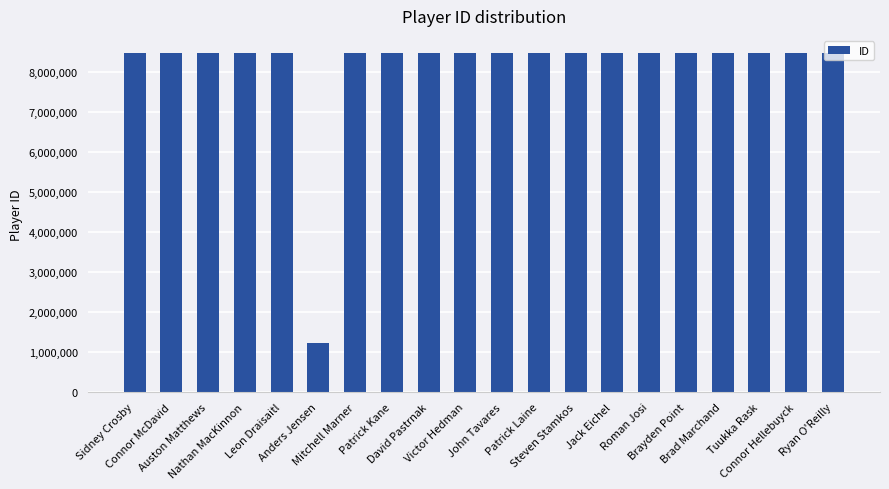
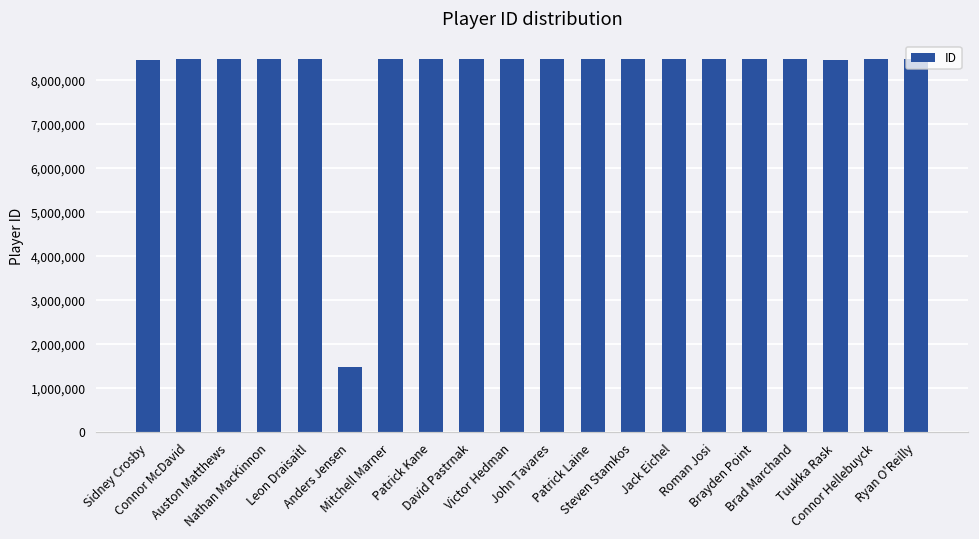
  {
    "Sidney Crosby": "8,500,000",
    "Connor McDavid": "8,500,000",
    "Auston Matthews": "8,500,000",
    "Nathan MacKinnon": "8,500,000",
    "Leon Draisaitl": "8,500,000",
-   "Anders Jensen": "1,200,000",
+   "Anders Jensen": "1,500,000",
    "Mitchell Marner": "8,500,000",
    "Patrick Kane": "8,500,000",
    "David Pastrnak": "8,500,000",
    "Victor Hedman": "8,500,000",
    "John Tavares": "8,500,000",
    "Patrick Laine": "8,500,000",
    "Steven Stamkos": "8,500,000",
    "Jack Eichel": "8,500,000",
    "Roman Josi": "8,500,000",
    "Brayden Point": "8,500,000",
    "Brad Marchand": "8,500,000",
    "Tuukka Rask": "8,500,000",
    "Connor Hellebuyck": "8,500,000"
  }
